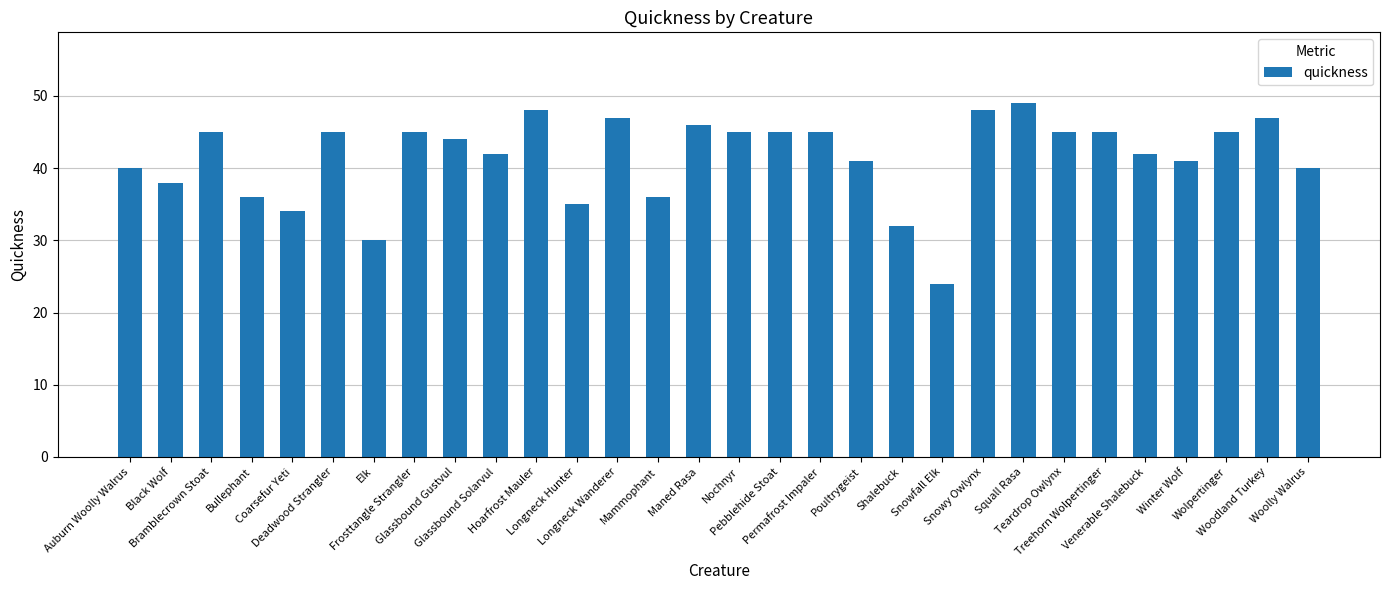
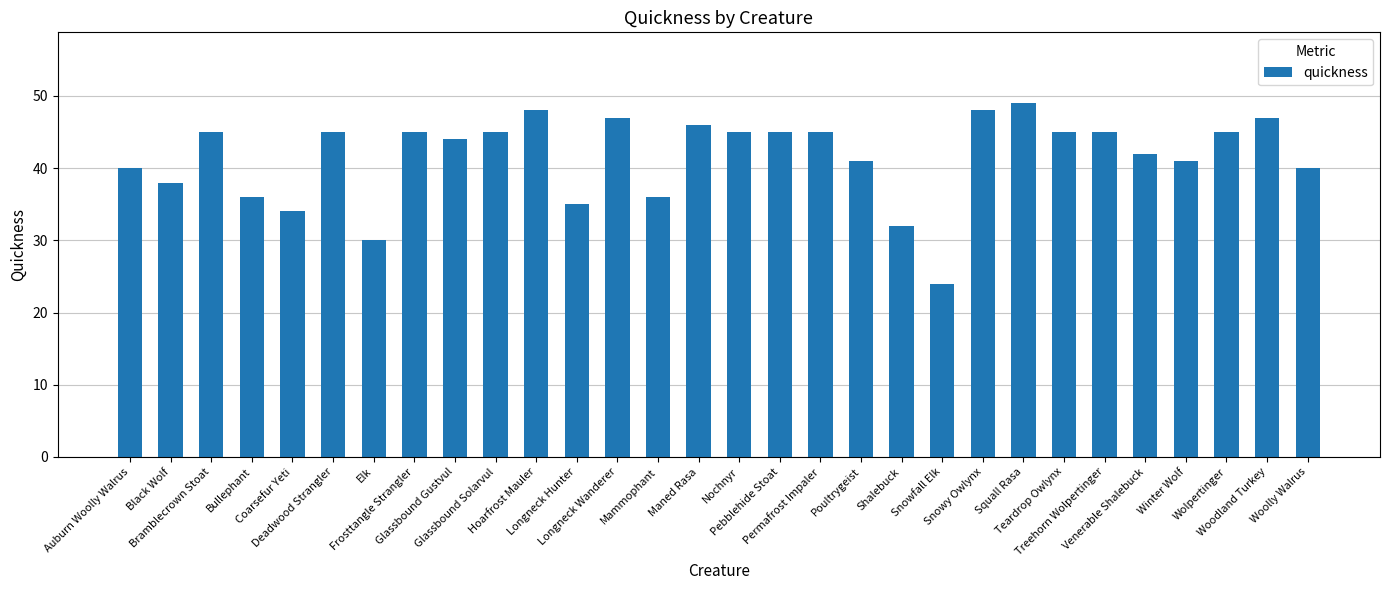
  {
    "Auburn Woolly Walrus": 40,
    "Black Wolf": 38,
    "Bramblecrown Stoat": 45,
    "Bullephant": 36,
    "Coarsefur Yeti": 34,
    "Deadwood Strangler": 45,
    "Elk": 30,
    "Frosttangle Strangler": 45,
    "Glassbound Gustvul": 44,
-   "Glassbound Solarvul": 42,
+   "Glassbound Solarvul": 45,
    "Hoarfrost Mauler": 48,
    "Longneck Hunter": 35,
    "Longneck Wanderer": 47,
    "Mammophant": 36,
    "Maned Rasa": 46,
    "Nochnyr": 45,
    "Pebblehide Stoat": 45,
    "Permafrost Impaler": 45,
    "Poultrygeist": 41,
    "Shalebuck": 32,
    "Snowfall Elk": 24,
    "Snowy Owlynx": 48,
    "Squall Rasa": 49,
    "Teardrop Owlynx": 45,
    "Treehorn Wolpertinger": 45,
    "Venerable Shalebuck": 42,
    "Winter Wolf": 41,
    "Wolpertinger": 45,
    "Woodland Turkey": 47,
    "Woolly Walrus": 40
  }
